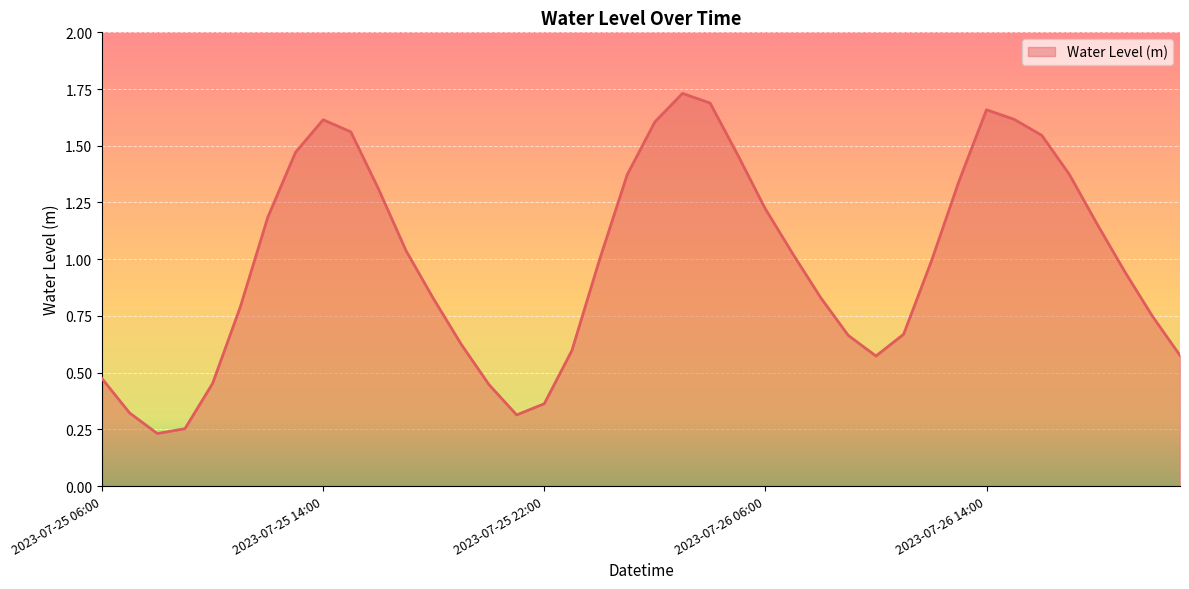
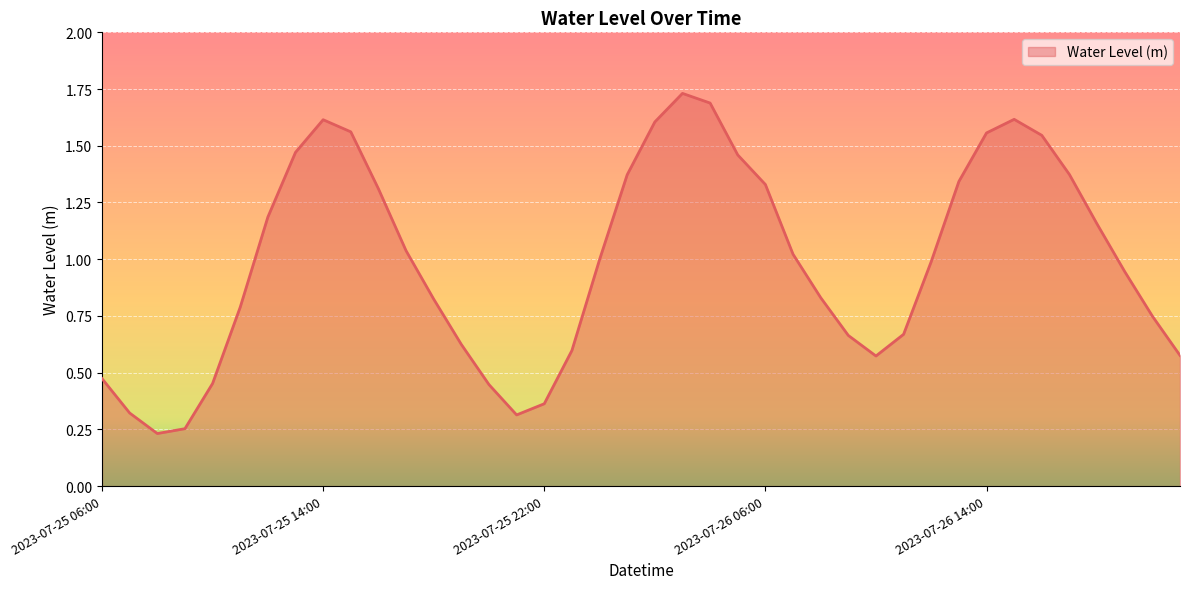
  {
    "2023-07-25 06:00": 0.47,
    "2023-07-25 14:00": 1.61,
    "2023-07-25 22:00": 0.36,
-   "2023-07-26 06:00": 1.22,
-   "2023-07-26 14:00": 1.66
+   "2023-07-26 06:00": 1.33,
+   "2023-07-26 14:00": 1.56
  }
